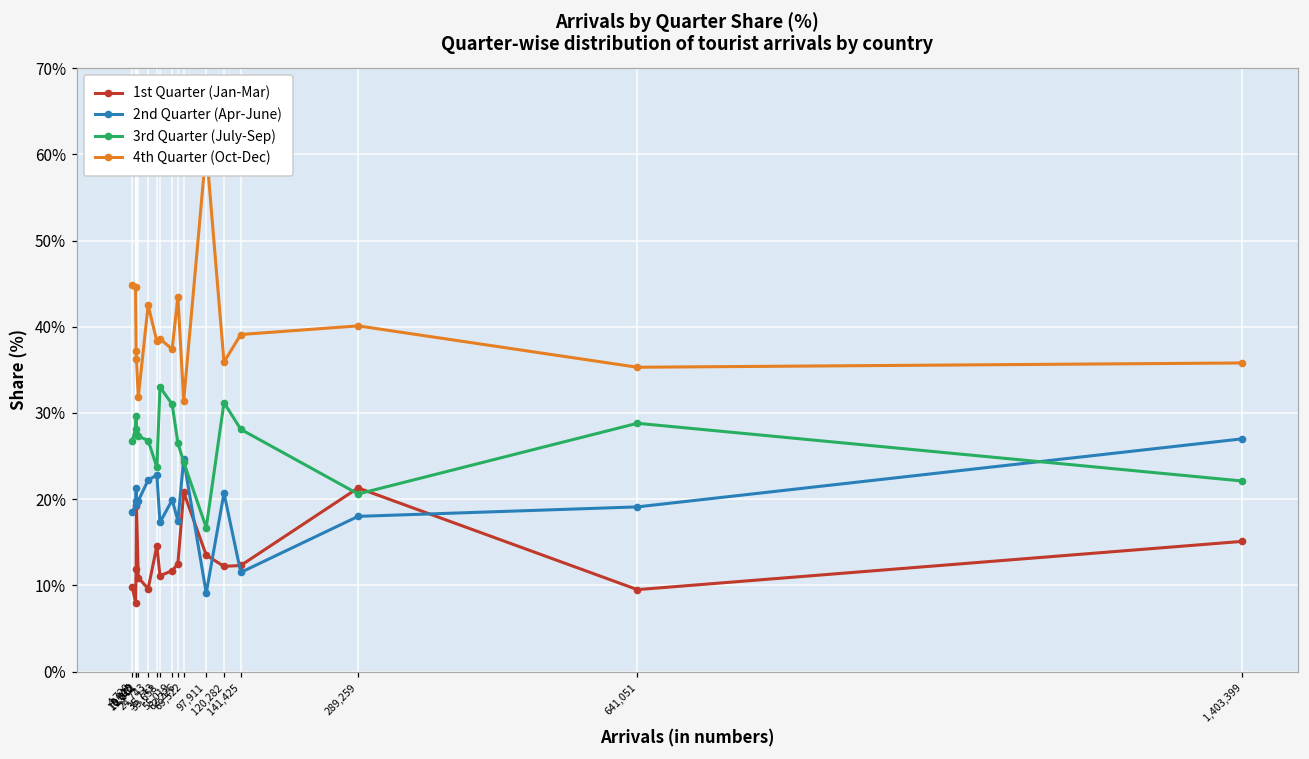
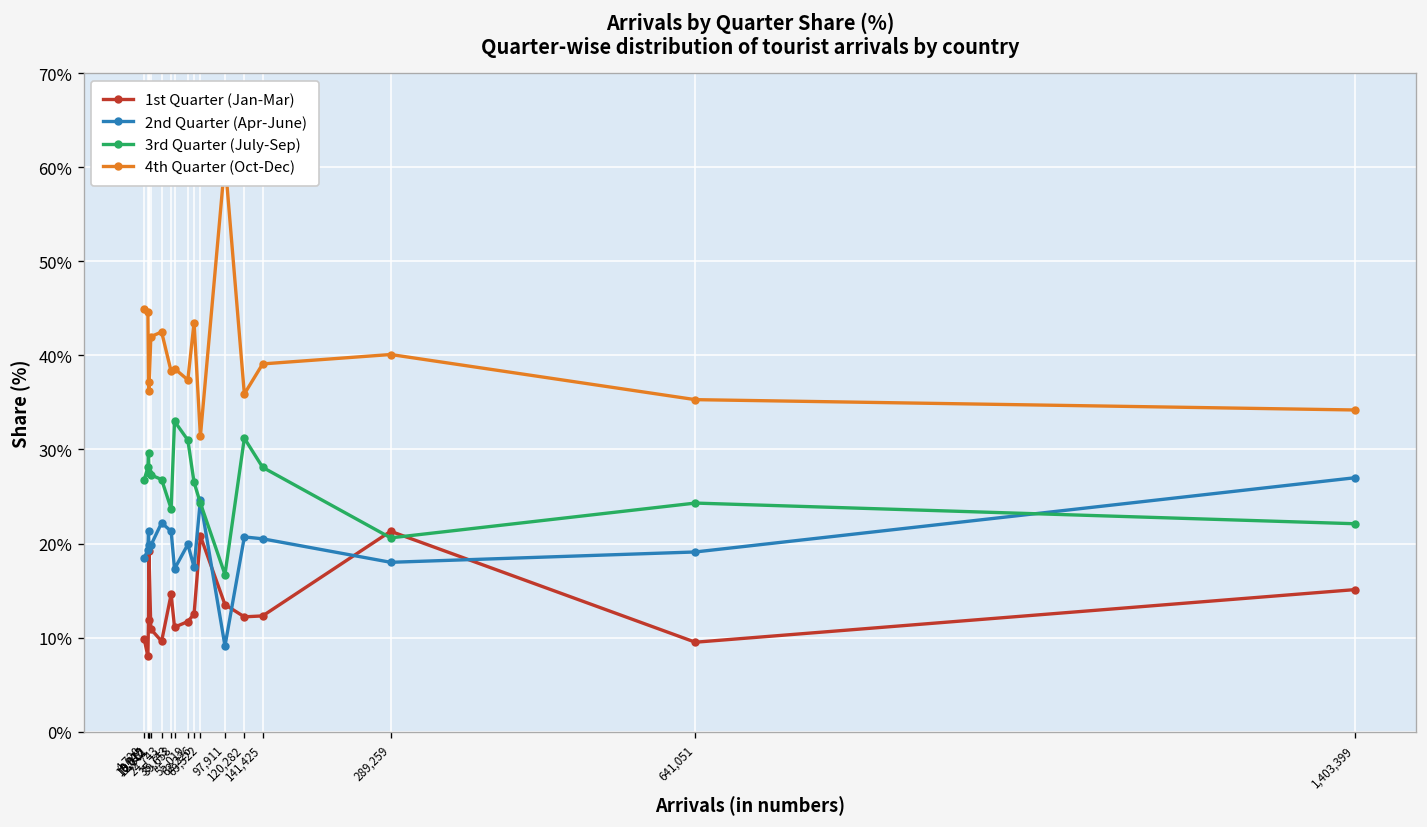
  {
    "1st Quarter (Jan-Mar)": {
      "4,720": "10%",
      "8,915": "8%",
      "9,612": "12%",
      "12,301": "11%",
      "24,743": "10%",
      "35,743": "15%",
      "39,658": "11%",
      "55,019": "12%",
      "62,226": "13%",
      "69,522": "21%",
      "97,911": "14%",
      "120,282": "12%",
      "141,425": "12%",
      "289,259": "21%",
      "641,051": "10%",
      "1,403,399": "15%"
    },
    "2nd Quarter (Apr-June)": {
      "4,720": "19%",
      "9,612": "21%",
      "10,072": "20%",
      "12,301": "20%",
      "24,743": "22%",
-     "35,743": "23%",
+     "35,743": "21%",
      "39,658": "17%",
      "55,019": "20%",
      "62,226": "18%",
      "97,911": "9%",
      "120,282": "21%",
-     "141,425": "12%",
+     "141,425": "21%",
      "289,259": "18%",
      "641,051": "19%",
      "1,403,399": "27%"
    },
    "3rd Quarter (July-Sep)": {
      "4,720": "27%",
      "8,915": "28%",
      "9,612": "30%",
      "10,072": "28%",
      "12,301": "27%",
      "24,743": "27%",
      "35,743": "24%",
      "39,658": "33%",
      "55,019": "31%",
      "62,226": "27%",
      "97,911": "17%",
      "120,282": "31%",
      "141,425": "28%",
      "289,259": "21%",
-     "641,051": "29%",
+     "641,051": "24%",
      "1,403,399": "22%"
    },
    "4th Quarter (Oct-Dec)": {
      "4,720": "45%",
      "8,915": "45%",
      "9,612": "37%",
      "10,072": "36%",
-     "12,301": "32%",
+     "12,301": "42%",
      "24,743": "43%",
      "35,743": "38%",
      "39,658": "39%",
      "55,019": "37%",
      "62,226": "44%",
      "69,522": "31%",
      "120,282": "36%",
      "141,425": "39%",
      "289,259": "40%",
      "641,051": "35%",
-     "1,403,399": "36%"
+     "1,403,399": "34%"
    }
  }
